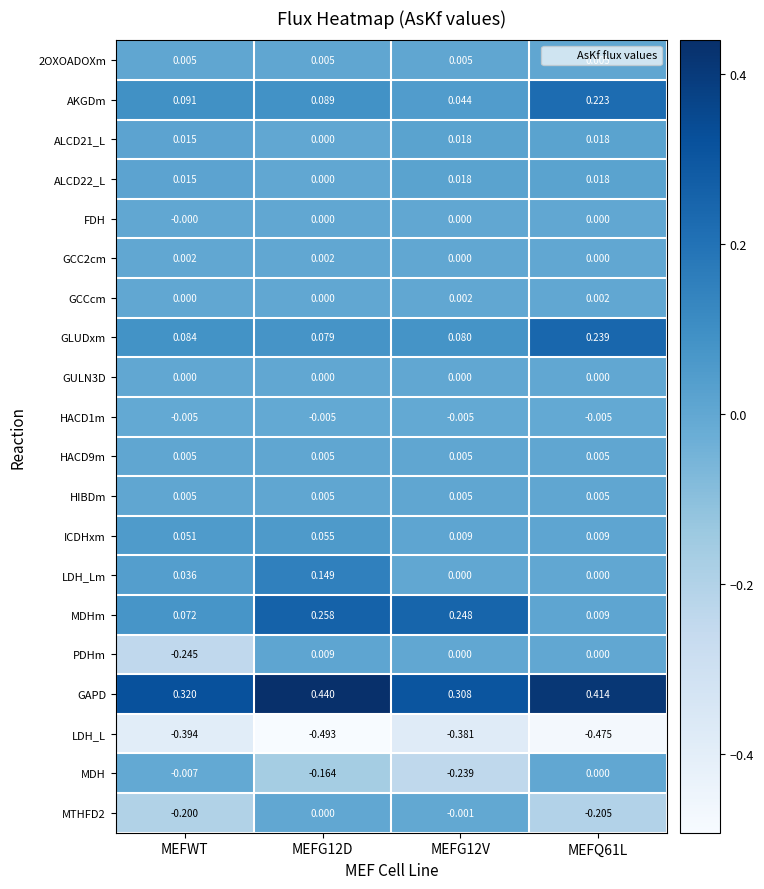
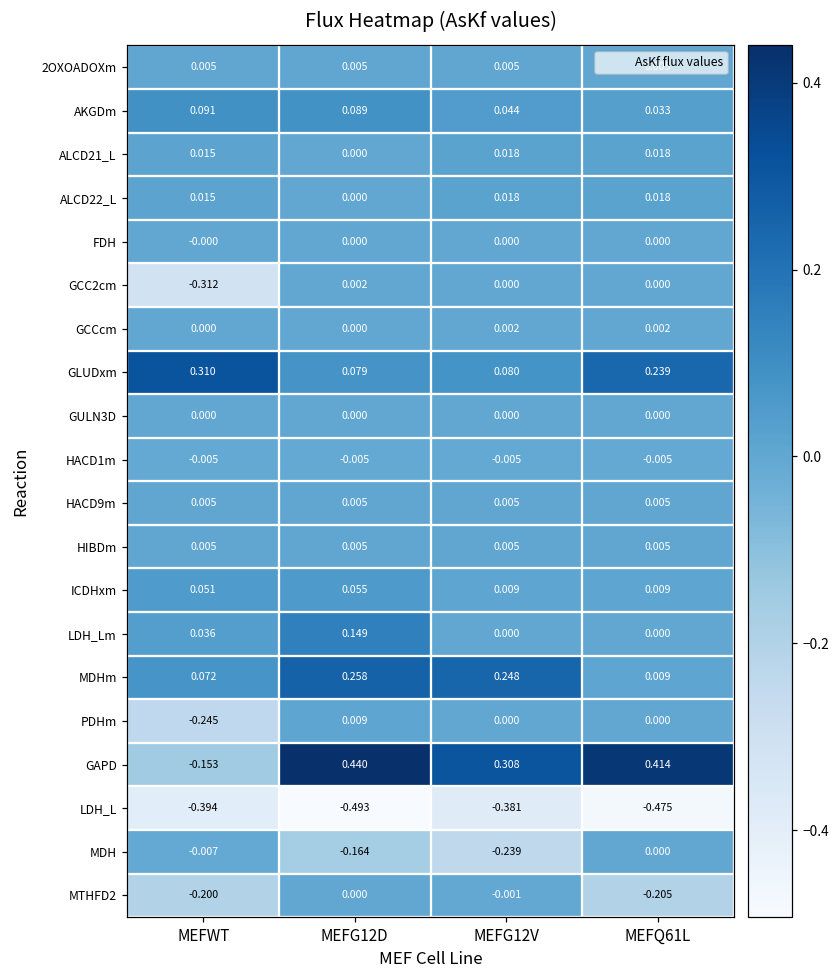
  {
    "2OXOADOXm": {
      "MEFWT": 0.005,
      "MEFG12D": 0.005,
      "MEFG12V": 0.005
    },
    "AKGDm": {
      "MEFWT": 0.091,
      "MEFG12D": 0.089,
      "MEFG12V": 0.044,
-     "MEFQ61L": 0.223
+     "MEFQ61L": 0.033
    },
    "ALCD21_L": {
      "MEFWT": 0.015,
      "MEFG12D": 0.000,
      "MEFG12V": 0.018,
      "MEFQ61L": 0.018
    },
    "ALCD22_L": {
      "MEFWT": 0.015,
      "MEFG12D": 0.000,
      "MEFG12V": 0.018,
      "MEFQ61L": 0.018
    },
    "FDH": {
      "MEFWT": -0.000,
      "MEFG12D": 0.000,
      "MEFG12V": 0.000,
      "MEFQ61L": 0.000
    },
    "GCC2cm": {
-     "MEFWT": 0.002,
+     "MEFWT": -0.312,
      "MEFG12D": 0.002,
      "MEFG12V": 0.000,
      "MEFQ61L": 0.000
    },
    "GCCcm": {
      "MEFWT": 0.000,
      "MEFG12D": 0.000,
      "MEFG12V": 0.002,
      "MEFQ61L": 0.002
    },
    "GLUDxm": {
-     "MEFWT": 0.084,
+     "MEFWT": 0.310,
      "MEFG12D": 0.079,
      "MEFG12V": 0.080,
      "MEFQ61L": 0.239
    },
    "GULN3D": {
      "MEFWT": 0.000,
      "MEFG12D": 0.000,
      "MEFG12V": 0.000,
      "MEFQ61L": 0.000
    },
    "HACD1m": {
      "MEFWT": -0.005,
      "MEFG12D": -0.005,
      "MEFG12V": -0.005,
      "MEFQ61L": -0.005
    },
    "HACD9m": {
      "MEFWT": 0.005,
      "MEFG12D": 0.005,
      "MEFG12V": 0.005,
      "MEFQ61L": 0.005
    },
    "HIBDm": {
      "MEFWT": 0.005,
      "MEFG12D": 0.005,
      "MEFG12V": 0.005,
      "MEFQ61L": 0.005
    },
    "ICDHxm": {
      "MEFWT": 0.051,
      "MEFG12D": 0.055,
      "MEFG12V": 0.009,
      "MEFQ61L": 0.009
    },
    "LDH_Lm": {
      "MEFWT": 0.036,
      "MEFG12D": 0.149,
      "MEFG12V": 0.000,
      "MEFQ61L": 0.000
    },
    "MDHm": {
      "MEFWT": 0.072,
      "MEFG12D": 0.258,
      "MEFG12V": 0.248,
      "MEFQ61L": 0.009
    },
    "PDHm": {
      "MEFWT": -0.245,
      "MEFG12D": 0.009,
      "MEFG12V": 0.000,
      "MEFQ61L": 0.000
    },
    "GAPD": {
-     "MEFWT": 0.320,
+     "MEFWT": -0.153,
      "MEFG12D": 0.440,
      "MEFG12V": 0.308,
      "MEFQ61L": 0.414
    },
    "LDH_L": {
      "MEFWT": -0.394,
      "MEFG12D": -0.493,
      "MEFG12V": -0.381,
      "MEFQ61L": -0.475
    },
    "MDH": {
      "MEFWT": -0.007,
      "MEFG12D": -0.164,
      "MEFG12V": -0.239,
      "MEFQ61L": 0.000
    },
    "MTHFD2": {
      "MEFWT": -0.200,
      "MEFG12D": 0.000,
      "MEFG12V": -0.001,
      "MEFQ61L": -0.205
    }
  }
